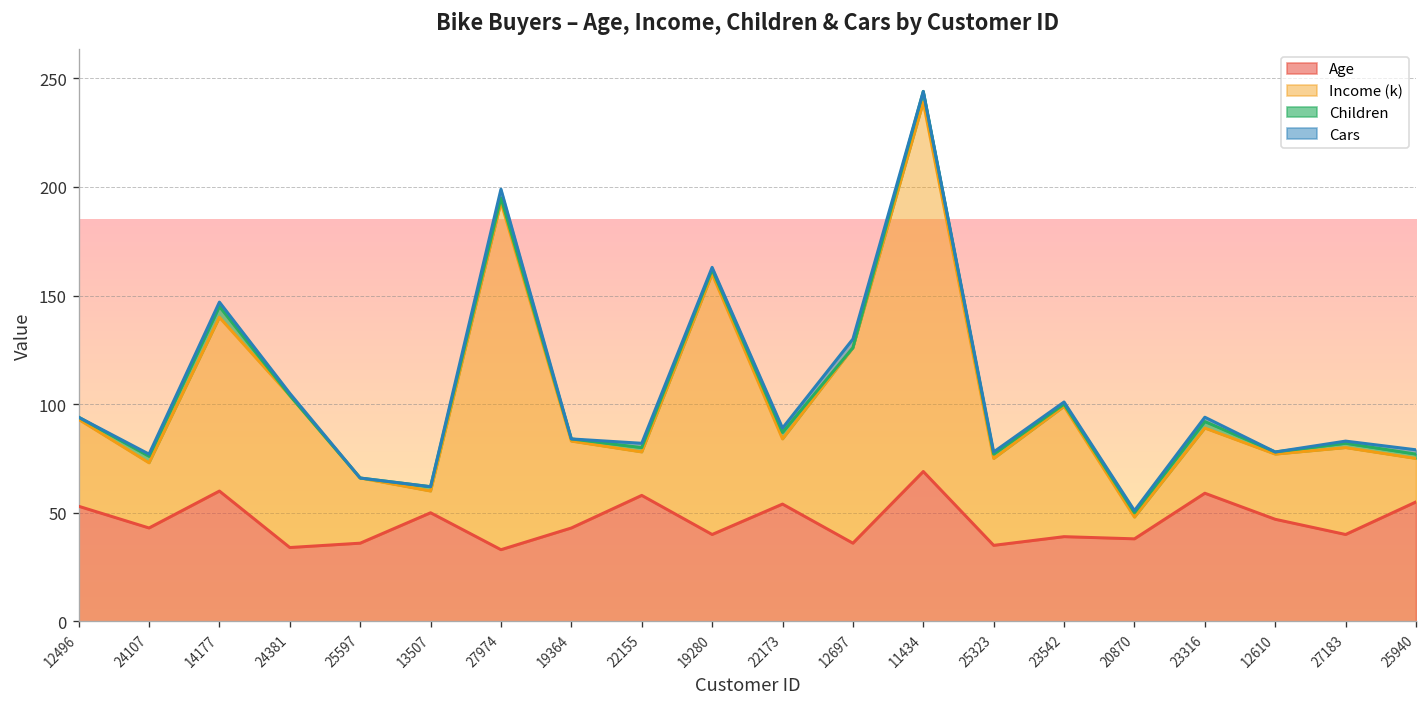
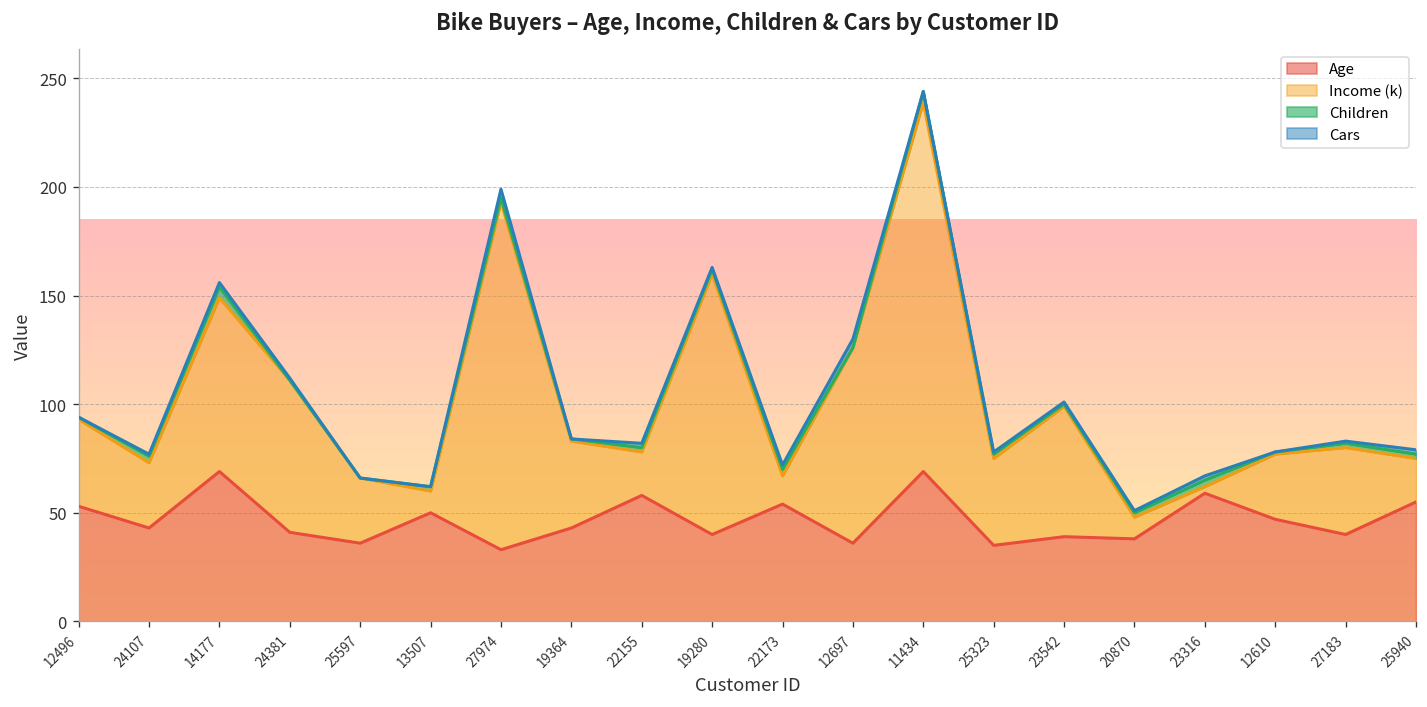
  {
    "Age": {
      "12496": 53,
      "24107": 43,
-     "14177": 60,
-     "24381": 34,
+     "14177": 69,
+     "24381": 41,
      "25597": 36,
      "13507": 50,
      "27974": 33,
      "19364": 43,
      "22155": 58,
      "19280": 40,
      "22173": 54,
      "12697": 36,
      "11434": 69,
      "25323": 35,
      "23542": 39,
      "20870": 38,
      "23316": 59,
      "12610": 47,
      "27183": 40,
      "25940": 55
    },
    "Income (k)": {
      "24107": 30,
      "14177": 80,
      "13507": 10,
      "27974": 160,
      "22155": 20,
      "19280": 120,
-     "22173": 30,
+     "22173": 13,
      "11434": 170,
      "25323": 40,
      "20870": 10,
-     "23316": 30,
+     "23316": 3,
      "27183": 40,
      "25940": 20
    },
    "Children": {
      "14177": 5,
      "27974": 2,
      "22155": 2,
      "22173": 3,
      "23316": 3,
      "25940": 2
    },
    "Cars": {
      "14177": 2,
      "27974": 4,
      "22155": 2,
      "22173": 2,
      "12697": 4,
      "23316": 2,
      "25940": 2
    }
  }
